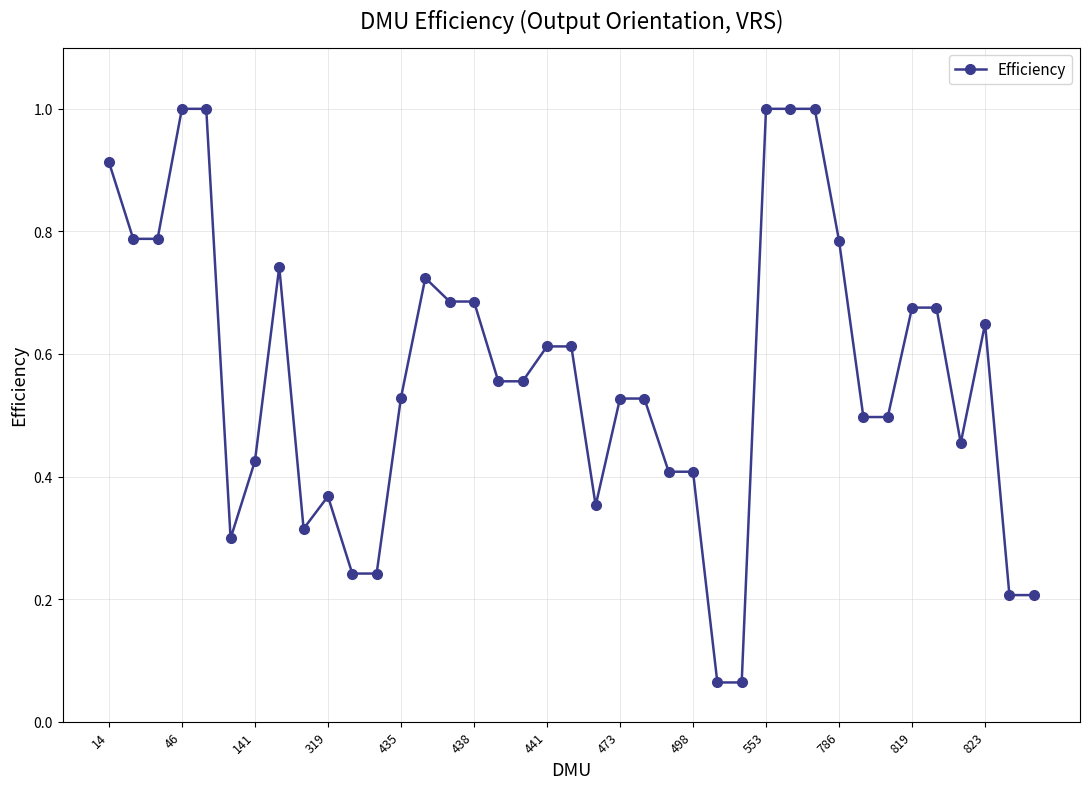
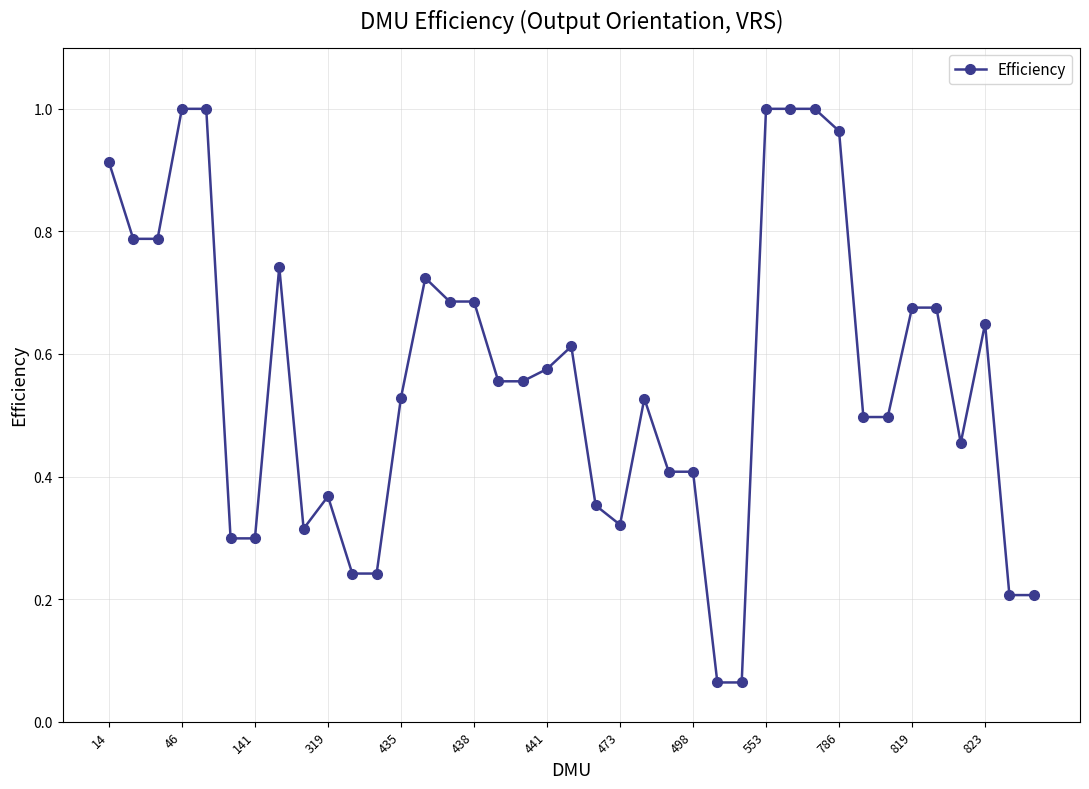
  {
    "14": 0.91,
    "46": 1.00,
-   "141": 0.43,
+   "141": 0.30,
    "319": 0.37,
    "435": 0.53,
    "438": 0.69,
-   "441": 0.61,
-   "473": 0.53,
+   "441": 0.58,
+   "473": 0.32,
    "498": 0.41,
    "553": 1.00,
-   "786": 0.78,
+   "786": 0.96,
    "819": 0.68,
    "823": 0.65
  }
